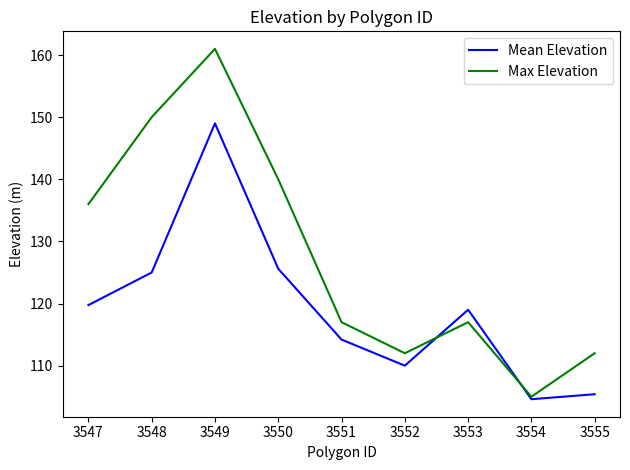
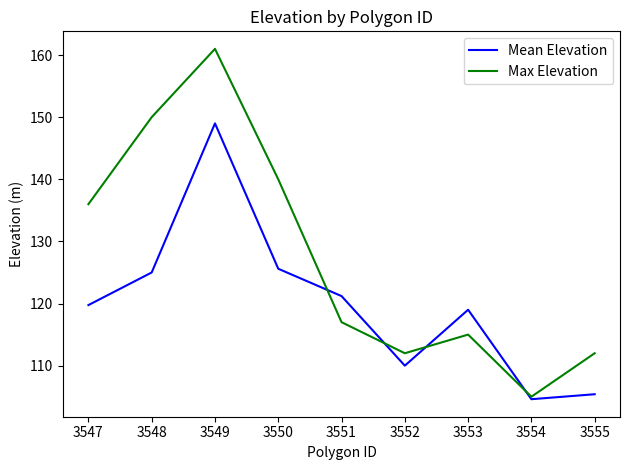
  {
    "Mean Elevation": {
      "3547": 120,
      "3548": 125,
      "3549": 149,
      "3550": 126,
-     "3551": 114,
+     "3551": 121,
      "3552": 110,
      "3553": 119,
      "3555": 105
    },
    "Max Elevation": {
      "3547": 136,
      "3548": 150,
      "3549": 161,
      "3550": 140,
      "3551": 117,
      "3552": 112,
-     "3553": 117,
+     "3553": 115,
      "3555": 112
    }
  }
